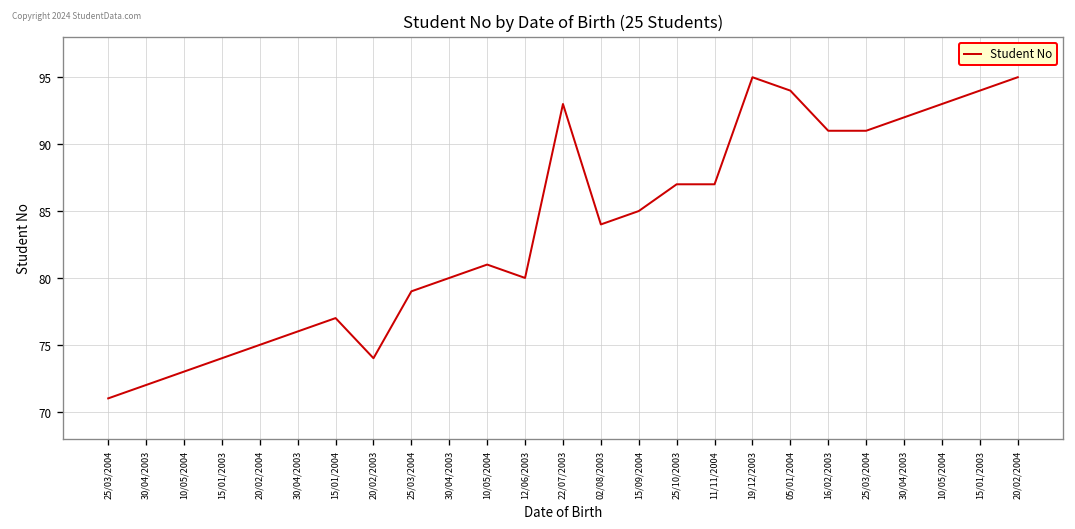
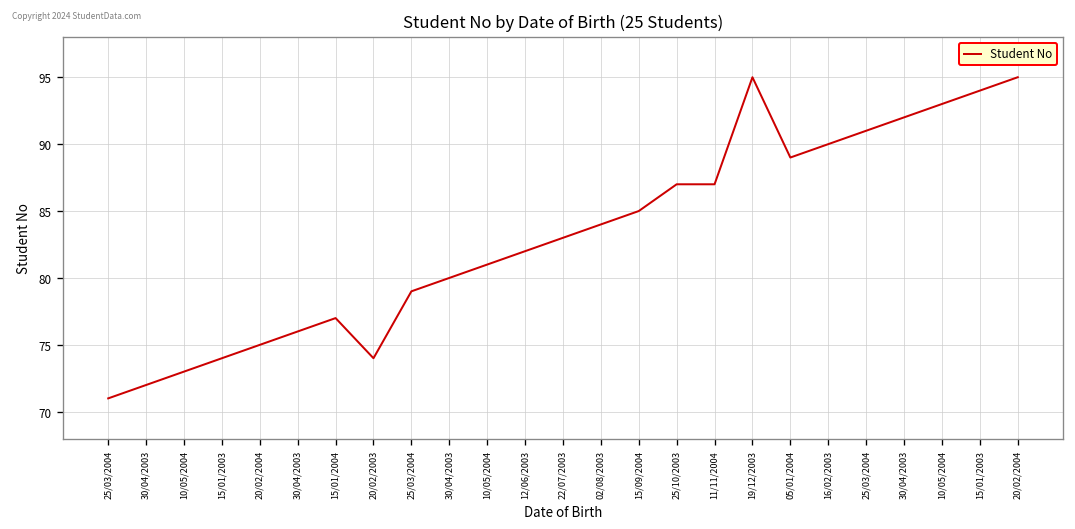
  {
    "15/01/2004": 77,
    "20/02/2003": 74,
-   "12/06/2003": 80,
-   "22/07/2003": 93,
+   "12/06/2003": 82,
+   "22/07/2003": 83,
    "02/08/2003": 84,
    "15/09/2004": 85,
    "25/10/2003": 87,
    "11/11/2004": 87,
    "19/12/2003": 95,
-   "05/01/2004": 94,
-   "16/02/2003": 91
+   "05/01/2004": 89,
+   "16/02/2003": 90
  }
